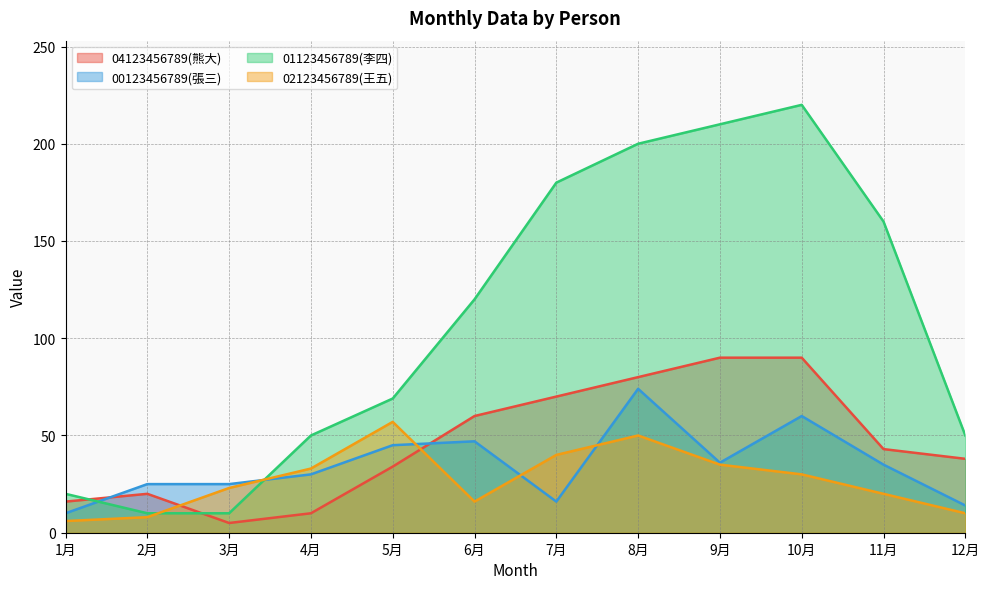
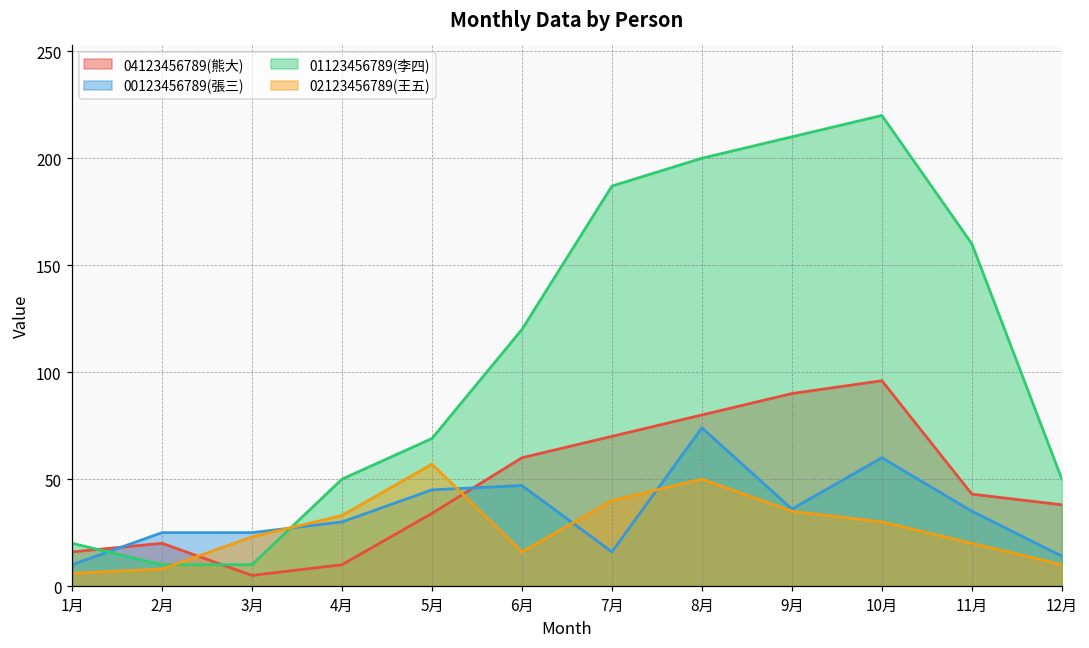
  {
    "04123456789(熊大)": {
      "1月": 16,
      "2月": 20,
      "3月": 5,
      "4月": 10,
      "5月": 34,
      "6月": 60,
      "7月": 70,
      "8月": 80,
      "9月": 90,
-     "10月": 90,
+     "10月": 96,
      "11月": 43,
      "12月": 38
    },
    "00123456789(張三)": {
      "1月": 10,
      "2月": 25,
      "3月": 25,
      "4月": 30,
      "5月": 45,
      "6月": 47,
      "7月": 16,
      "8月": 74,
      "10月": 60,
      "11月": 35,
      "12月": 14
    },
    "01123456789(李四)": {
      "1月": 20,
      "2月": 10,
      "3月": 10,
      "4月": 50,
      "5月": 69,
      "6月": 120,
-     "7月": 180,
+     "7月": 187,
      "8月": 200,
      "9月": 210,
      "10月": 220,
      "11月": 160,
      "12月": 50
    },
    "02123456789(王五)": {
      "1月": 6,
      "2月": 8,
      "3月": 23,
      "4月": 33,
      "5月": 57,
      "6月": 16,
      "7月": 40,
      "8月": 50,
      "10月": 30,
      "11月": 20,
      "12月": 10
    }
  }
